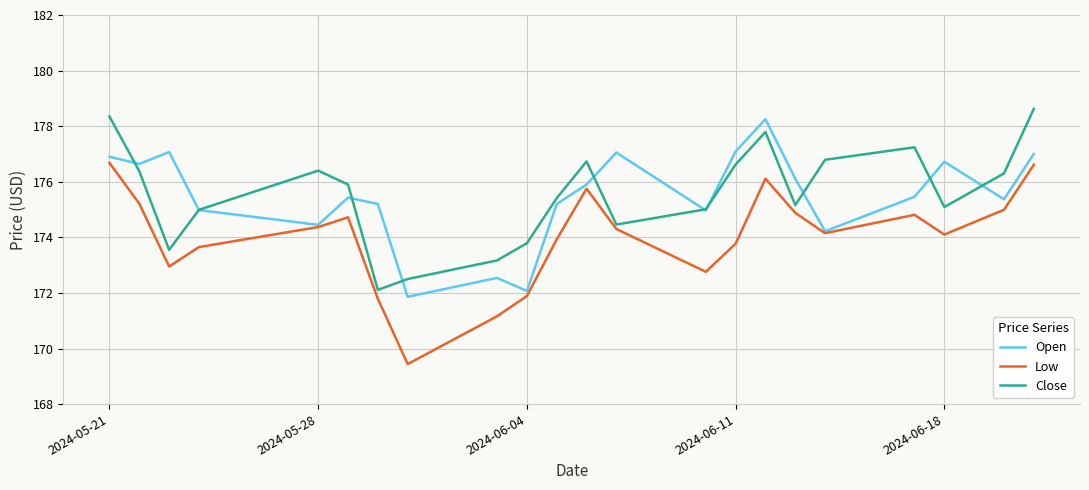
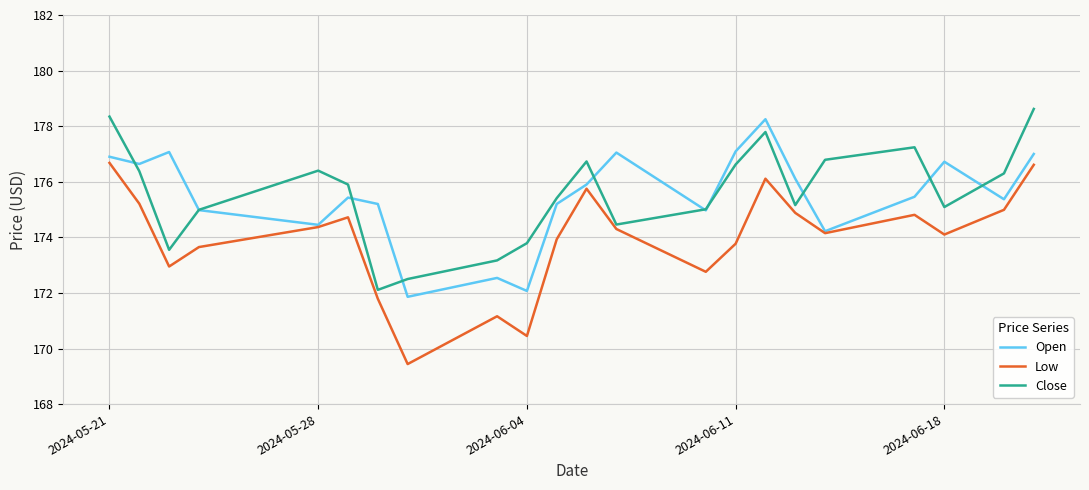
  {
    "Open": {
      "2024-05-21": 176.9,
      "2024-06-04": 172.1,
      "2024-06-11": 177.1,
      "2024-06-18": 176.7
    },
    "Low": {
      "2024-05-21": 176.7,
-     "2024-06-04": 171.9,
+     "2024-06-04": 170.5,
      "2024-06-11": 173.8,
      "2024-06-18": 174.1
    },
    "Close": {
      "2024-05-21": 178.3,
      "2024-05-28": 176.4,
      "2024-06-04": 173.8,
      "2024-06-11": 176.6,
      "2024-06-18": 175.1
    }
  }
